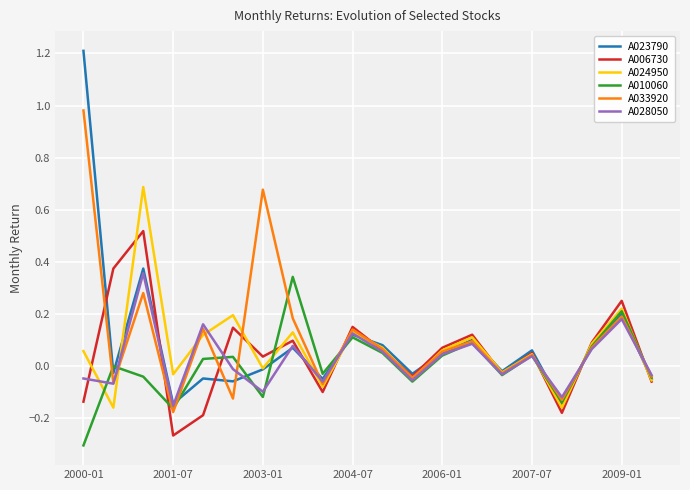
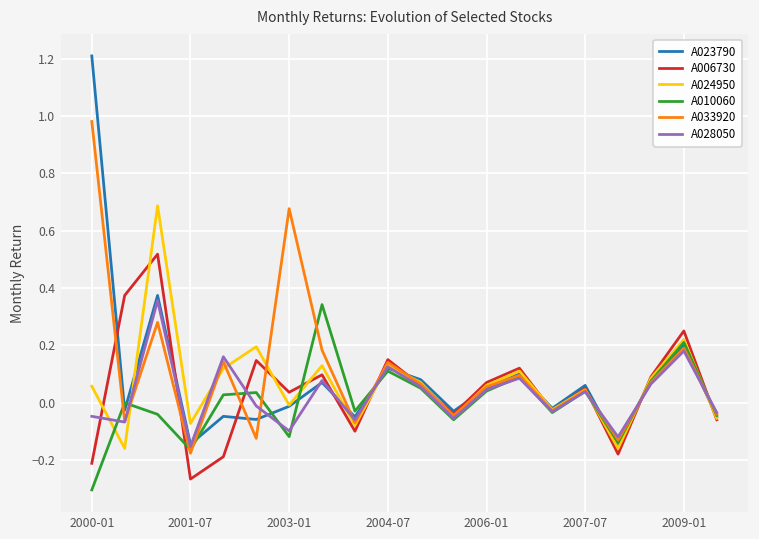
  {
    "A023790": {
      "2000-01": 1.21,
      "2007-07": 0.06,
      "2009-01": 0.20
    },
    "A006730": {
-     "2000-01": -0.14,
+     "2000-01": -0.21,
      "2001-07": -0.27,
      "2003-01": 0.04,
      "2004-07": 0.15,
      "2006-01": 0.07,
      "2009-01": 0.25
    },
    "A024950": {
      "2000-01": 0.06,
-     "2001-07": -0.03,
+     "2001-07": -0.07,
      "2009-01": 0.22
    },
    "A010060": {
      "2000-01": -0.31,
      "2001-07": -0.16,
      "2003-01": -0.12,
      "2004-07": 0.11,
      "2009-01": 0.21
    },
    "A033920": {
      "2000-01": 0.98,
      "2001-07": -0.18,
      "2003-01": 0.68,
      "2004-07": 0.14,
      "2009-01": 0.19
    },
    "A028050": {
      "2000-01": -0.05,
      "2003-01": -0.10,
      "2009-01": 0.18
    }
  }
